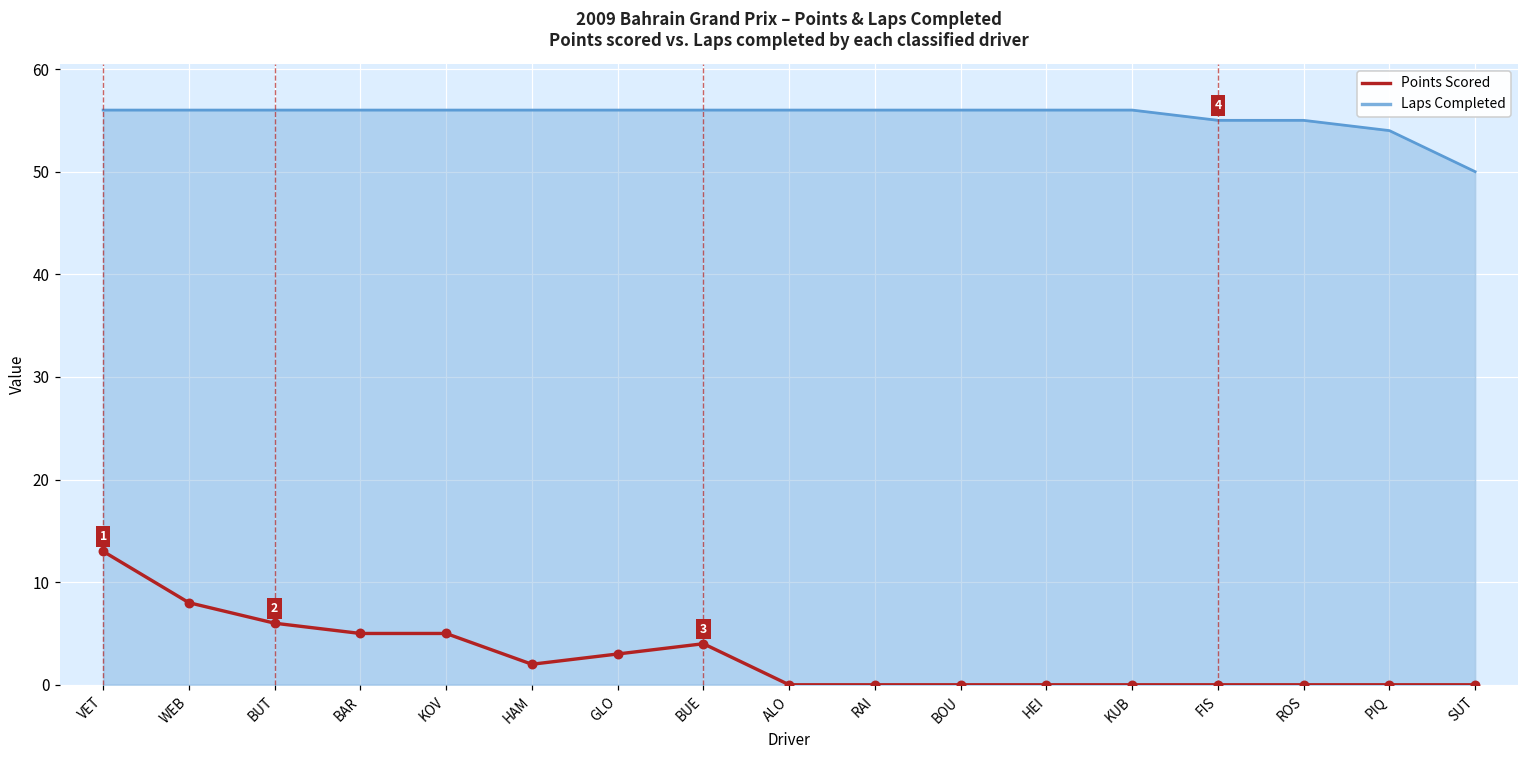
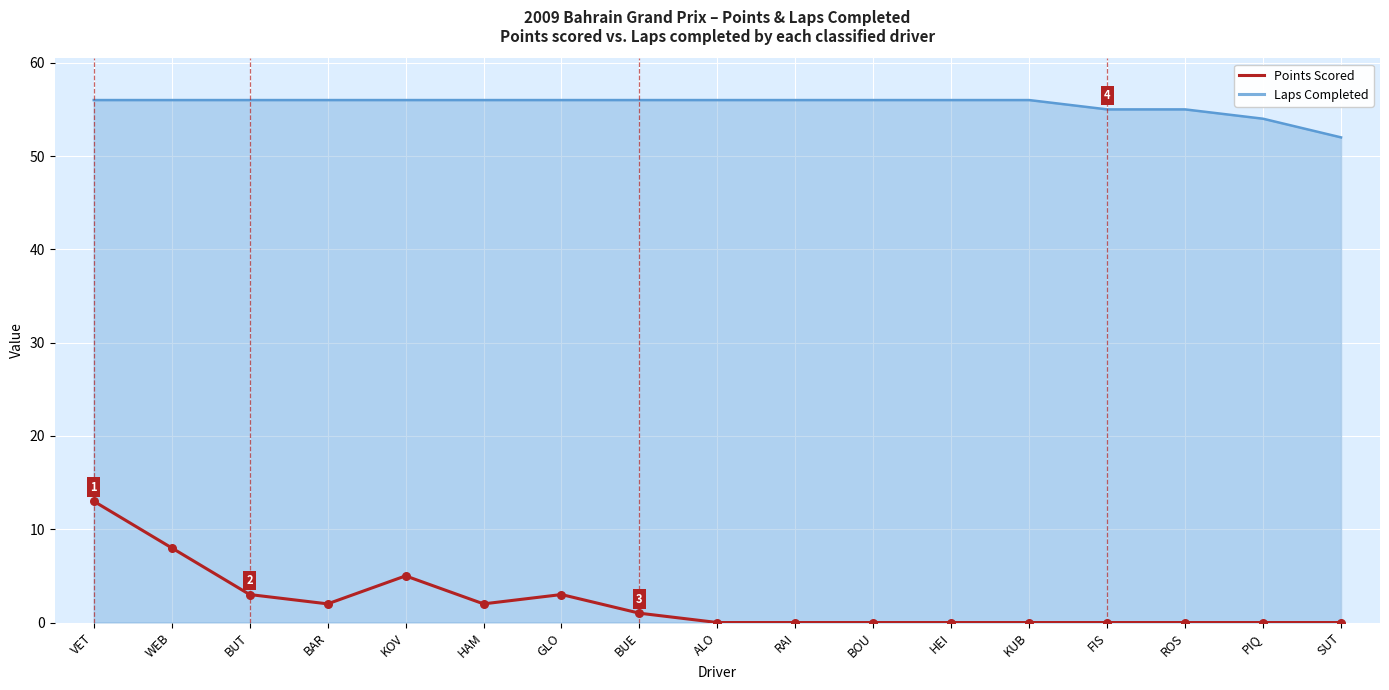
  {
    "Laps Completed": {
      "VET": 56,
      "WEB": 56,
      "BUT": 56,
      "BAR": 56,
      "KOV": 56,
      "HAM": 56,
      "GLO": 56,
      "BUE": 56,
      "ALO": 56,
      "RAI": 56,
      "BOU": 56,
      "HEI": 56,
      "KUB": 56,
      "ROS": 55,
      "PIQ": 54,
-     "SUT": 50
+     "SUT": 52
    },
    "Points Scored": {
      "WEB": 8,
-     "BUT": 6,
-     "BAR": 5,
+     "BUT": 3,
+     "BAR": 2,
      "KOV": 5,
      "HAM": 2,
      "GLO": 3,
-     "BUE": 4,
+     "BUE": 1,
      "ALO": 0,
      "RAI": 0,
      "BOU": 0,
      "HEI": 0,
      "KUB": 0,
      "FIS": 0,
      "ROS": 0,
      "PIQ": 0,
      "SUT": 0
    }
  }
